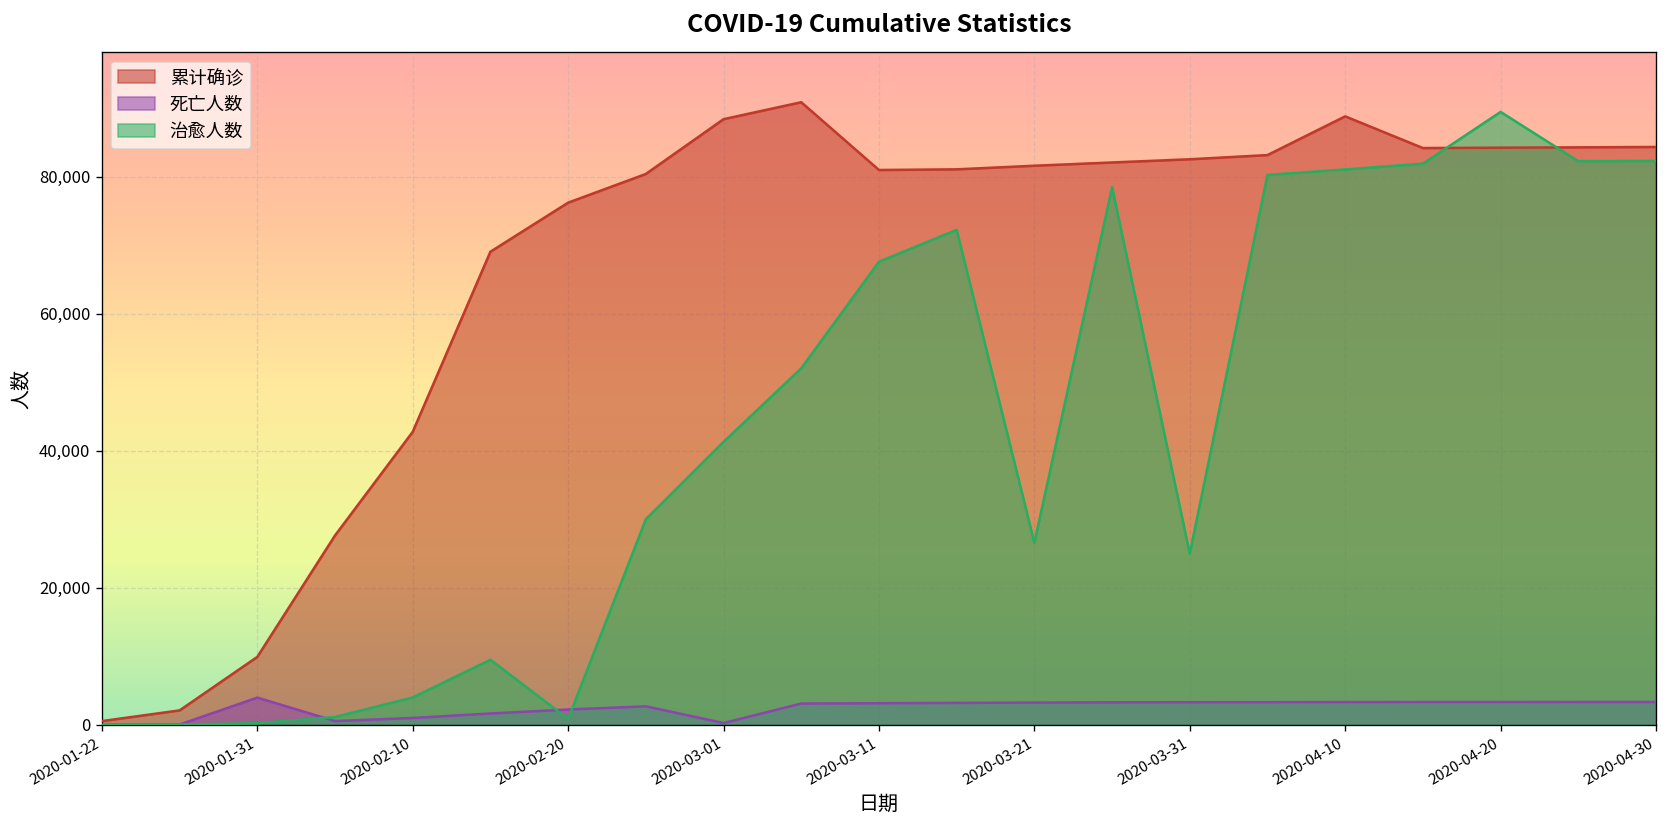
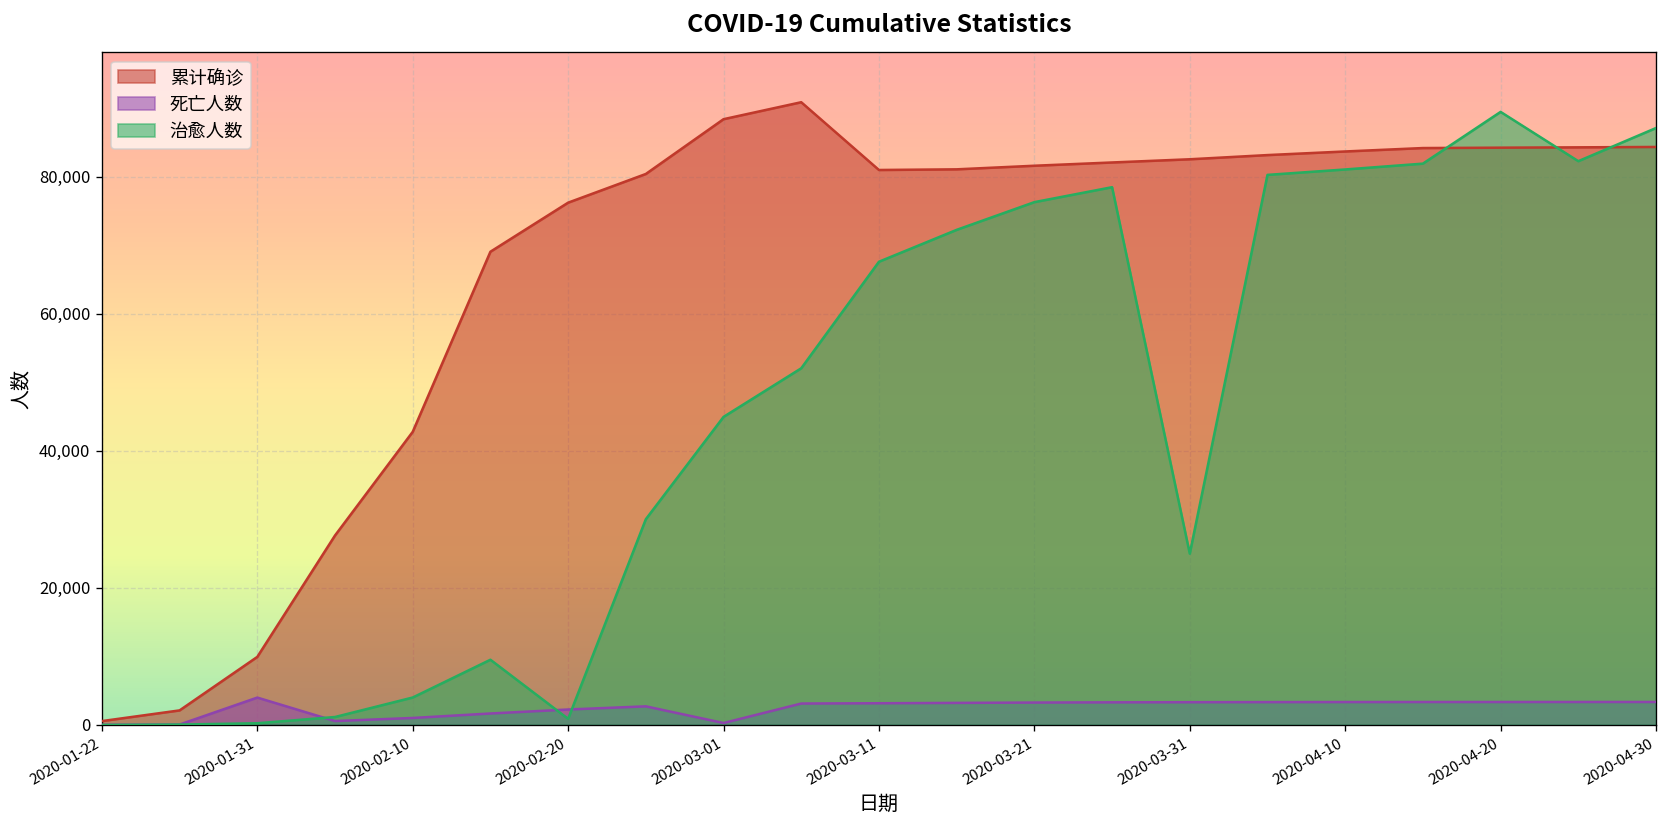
  {
    "累计确诊": {
      "2020-01-22": "1,000",
      "2020-01-31": "10,000",
      "2020-02-10": "43,000",
      "2020-02-20": "76,000",
      "2020-03-01": "88,000",
      "2020-03-11": "81,000",
      "2020-03-21": "82,000",
      "2020-03-31": "83,000",
-     "2020-04-10": "89,000",
+     "2020-04-10": "84,000",
      "2020-04-20": "84,000",
      "2020-04-30": "84,000"
    },
    "死亡人数": {
      "2020-01-31": "4,000",
      "2020-02-10": "1,000",
      "2020-02-20": "2,000",
      "2020-03-01": "0",
      "2020-03-11": "3,000",
      "2020-03-21": "3,000",
      "2020-03-31": "3,000",
      "2020-04-10": "3,000",
      "2020-04-20": "3,000",
      "2020-04-30": "3,000"
    },
    "治愈人数": {
      "2020-01-31": "0",
      "2020-02-10": "4,000",
      "2020-02-20": "1,000",
-     "2020-03-01": "41,000",
+     "2020-03-01": "45,000",
      "2020-03-11": "68,000",
-     "2020-03-21": "27,000",
+     "2020-03-21": "76,000",
      "2020-03-31": "25,000",
      "2020-04-10": "81,000",
      "2020-04-20": "89,000",
-     "2020-04-30": "82,000"
+     "2020-04-30": "87,000"
    }
  }
